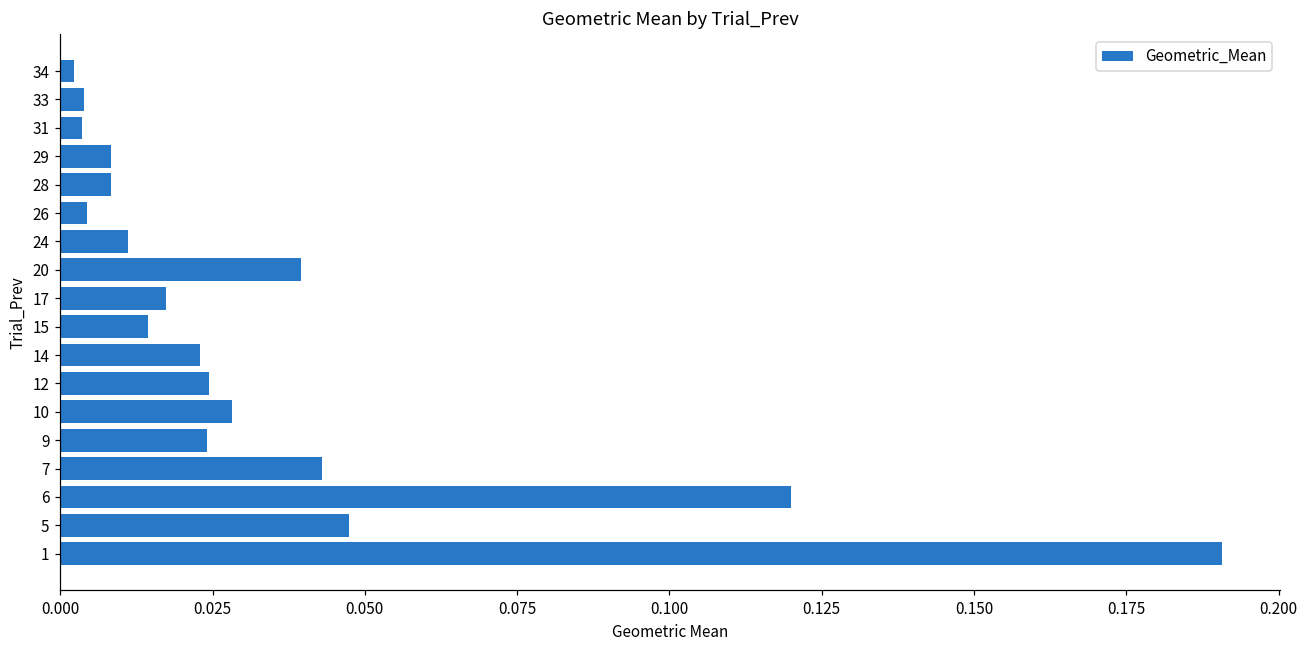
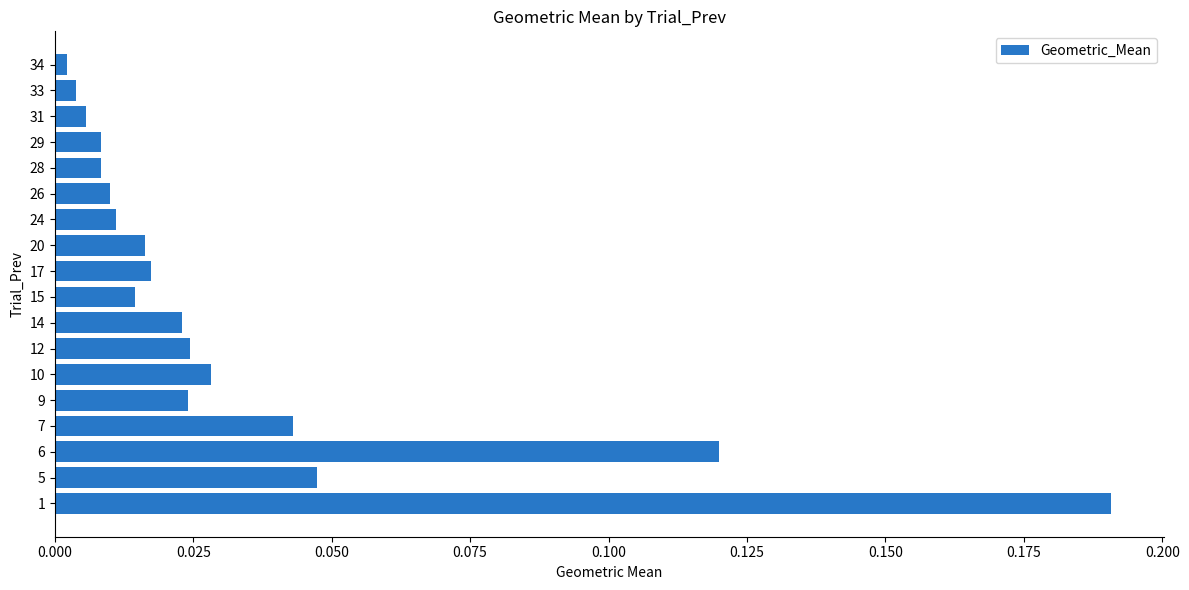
  {
    "34": 0.002,
    "33": 0.004,
-   "31": 0.004,
+   "31": 0.006,
    "29": 0.008,
    "28": 0.008,
-   "26": 0.004,
+   "26": 0.010,
    "24": 0.011,
-   "20": 0.040,
+   "20": 0.016,
    "17": 0.017,
    "15": 0.014,
    "14": 0.023,
    "12": 0.024,
    "10": 0.028,
    "9": 0.024,
    "7": 0.043,
    "6": 0.120,
    "5": 0.047,
    "1": 0.191
  }
